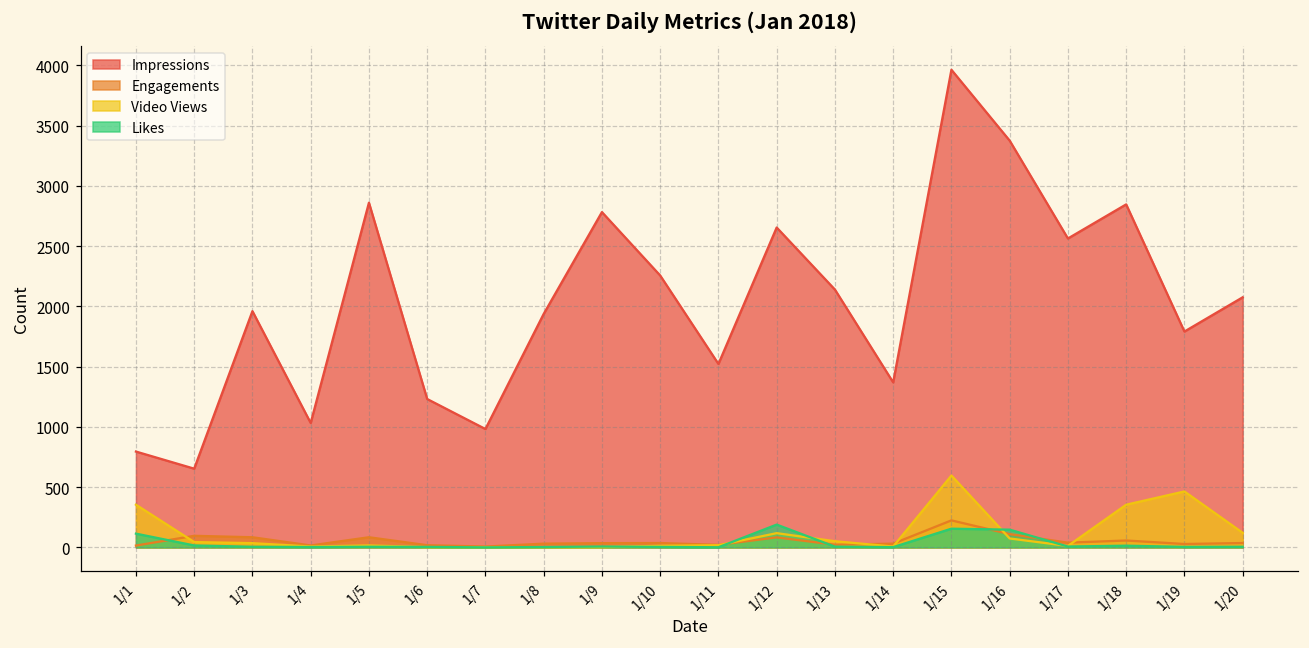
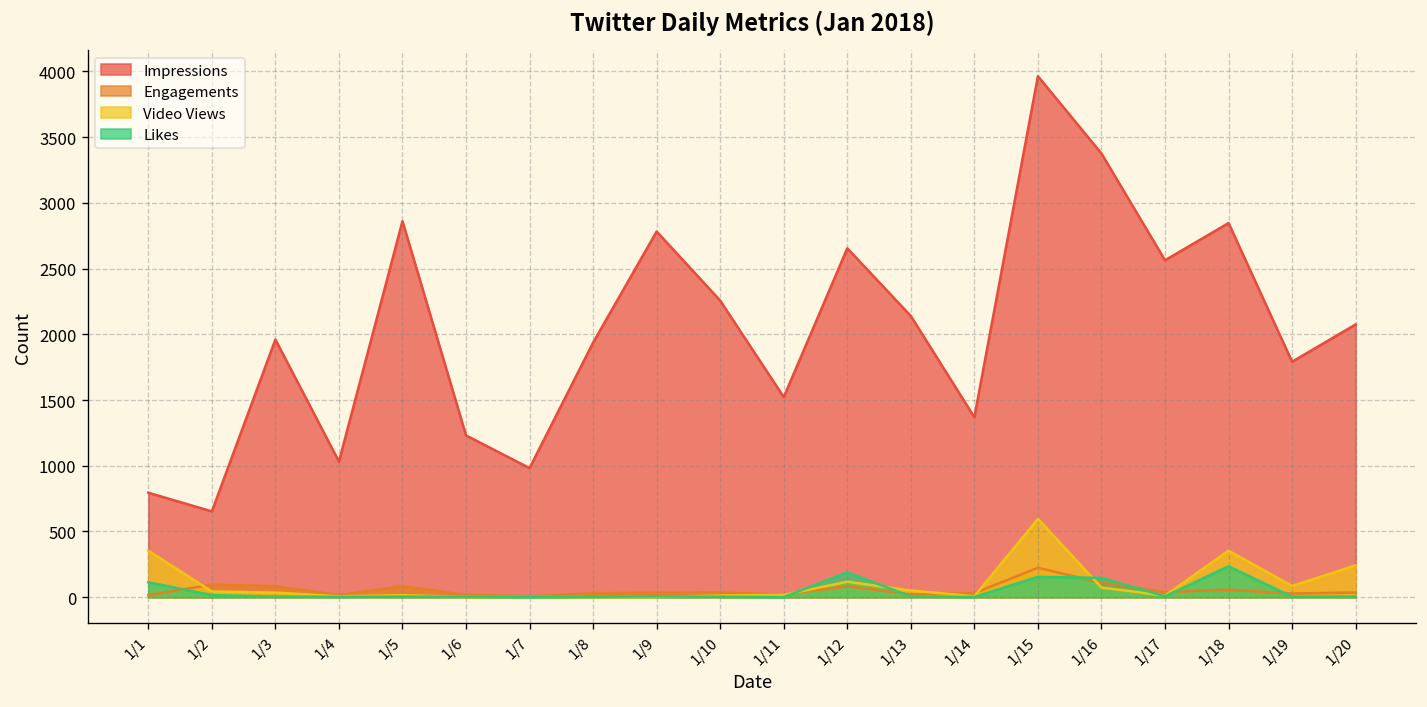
  {
    "Video Views": {
      "1/1": 350,
      "1/2": 40,
      "1/3": 40,
      "1/12": 120,
      "1/13": 50,
      "1/15": 600,
      "1/16": 70,
      "1/18": 350,
-     "1/19": 460,
-     "1/20": 120
+     "1/19": 90,
+     "1/20": 240
    },
    "Likes": {
      "1/1": 110,
      "1/2": 20,
      "1/3": 10,
      "1/12": 190,
      "1/15": 160,
      "1/16": 150,
-     "1/18": 10,
+     "1/18": 240,
      "1/19": 0,
      "1/20": 10
    }
  }
